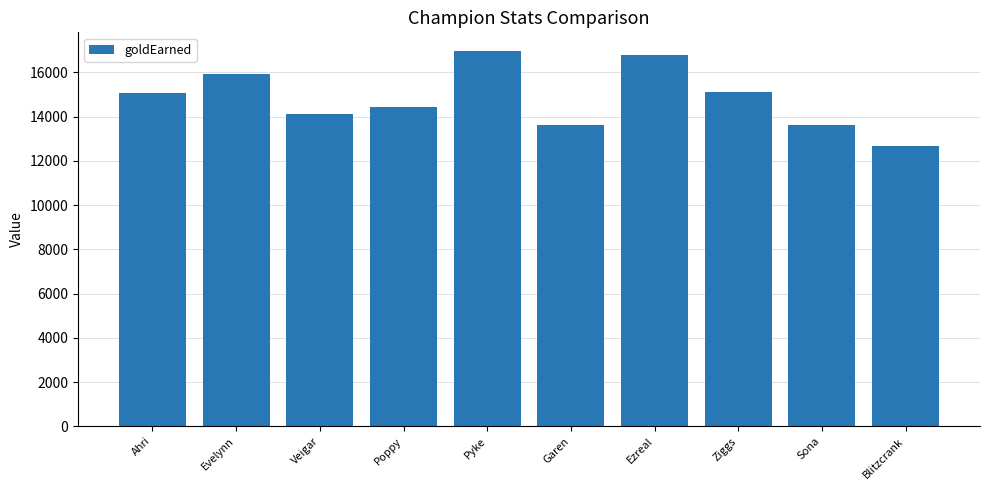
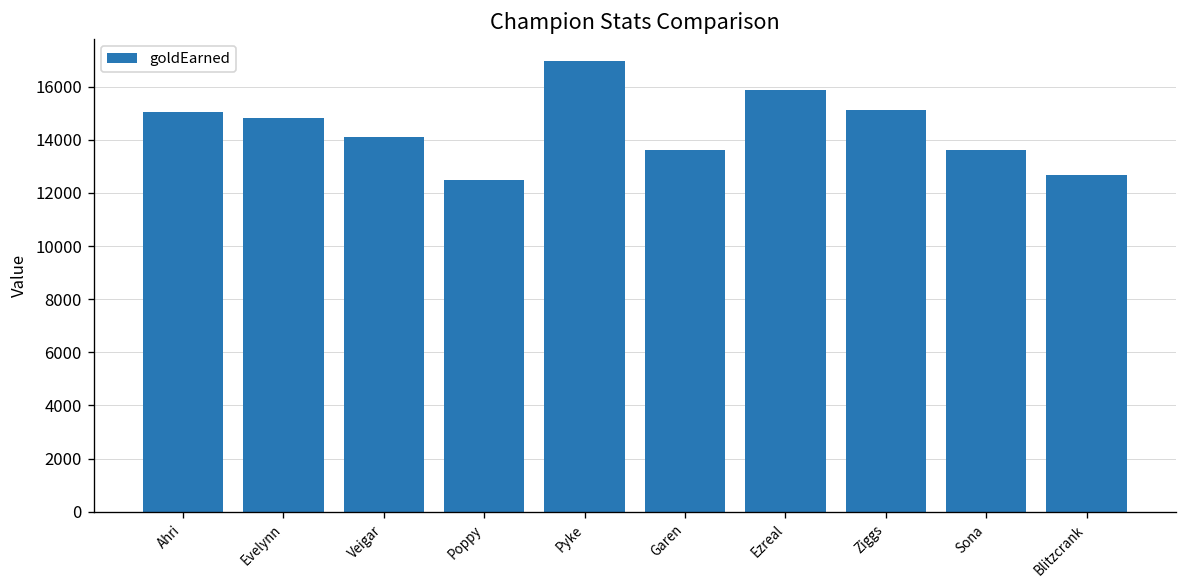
  {
    "Ahri": 15000,
-   "Evelynn": 15900,
+   "Evelynn": 14800,
    "Veigar": 14100,
-   "Poppy": 14400,
+   "Poppy": 12500,
    "Pyke": 17000,
    "Garen": 13600,
-   "Ezreal": 16800,
+   "Ezreal": 15900,
    "Ziggs": 15100,
    "Sona": 13600,
    "Blitzcrank": 12700
  }
